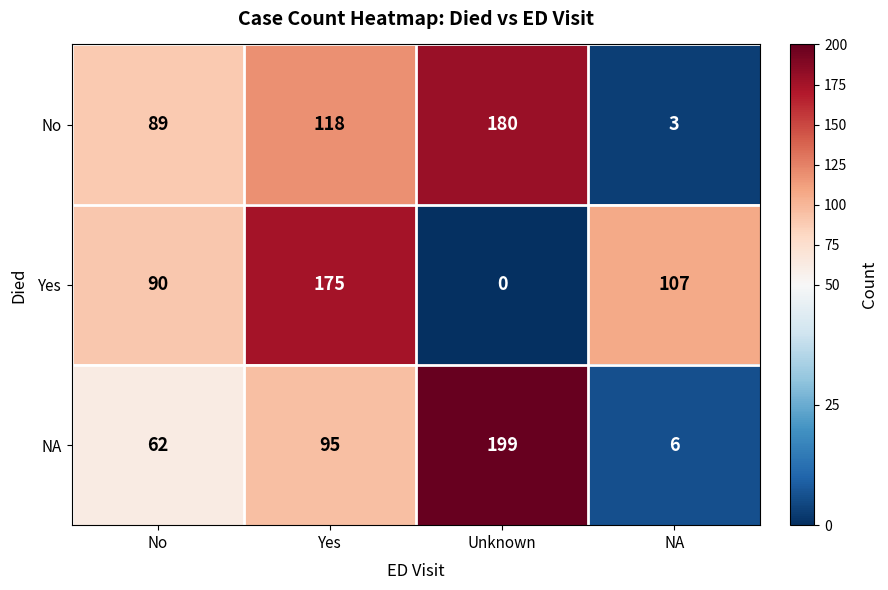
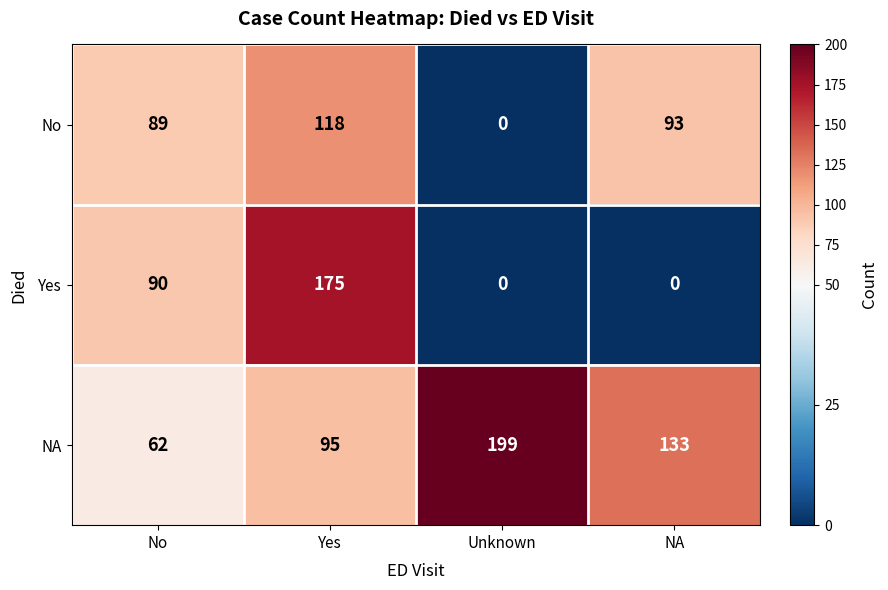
  {
    "No": {
      "No": 89,
      "Yes": 118,
-     "Unknown": 180,
-     "NA": 3
+     "Unknown": 0,
+     "NA": 93
    },
    "Yes": {
      "No": 90,
      "Yes": 175,
      "Unknown": 0,
-     "NA": 107
+     "NA": 0
    },
    "NA": {
      "No": 62,
      "Yes": 95,
      "Unknown": 199,
-     "NA": 6
+     "NA": 133
    }
  }
